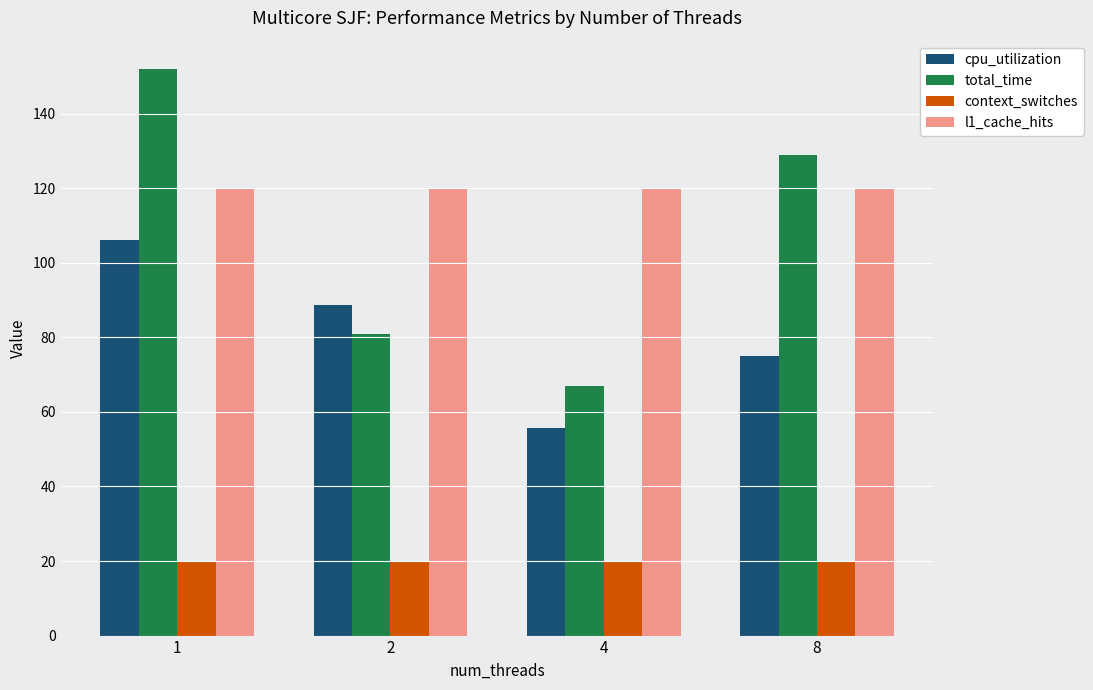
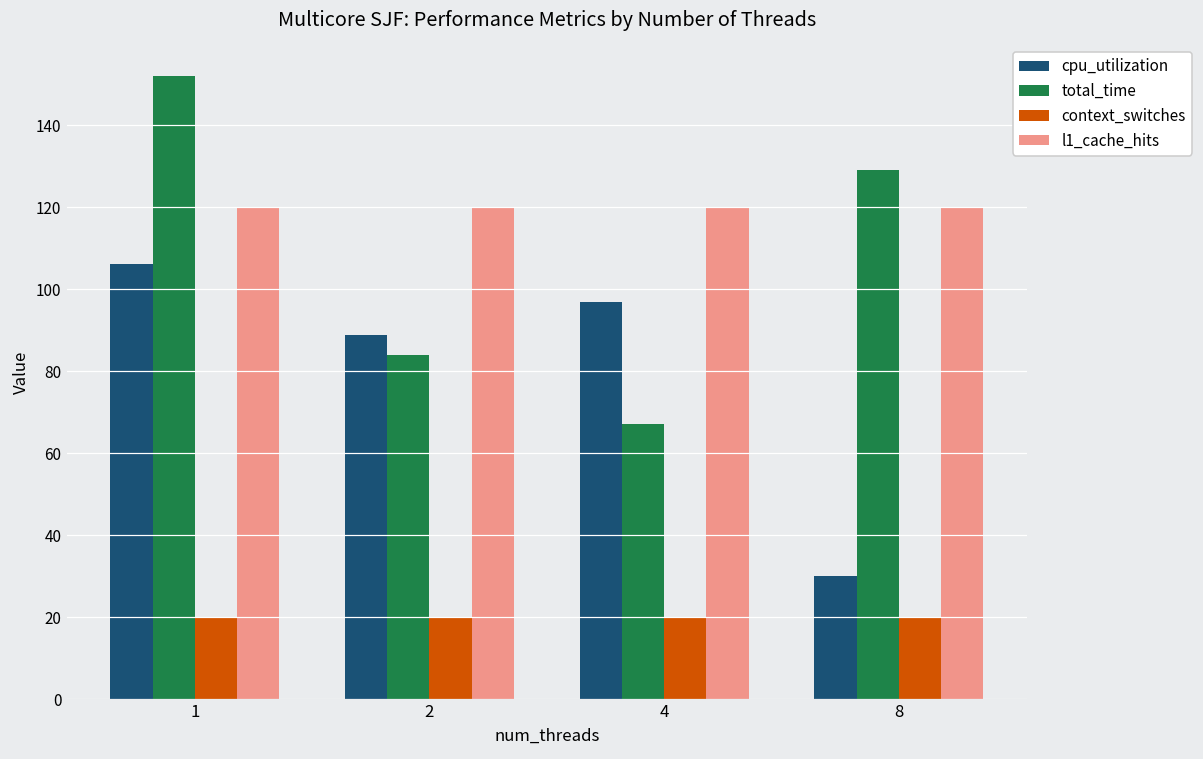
  {
    "cpu_utilization": {
      "1": 106,
      "2": 89,
-     "4": 56,
-     "8": 75
+     "4": 97,
+     "8": 30
    },
    "total_time": {
      "1": 152,
-     "2": 81,
+     "2": 84,
      "4": 67,
      "8": 129
    },
    "context_switches": {
      "1": 20,
      "2": 20,
      "4": 20,
      "8": 20
    },
    "l1_cache_hits": {
      "1": 120,
      "2": 120,
      "4": 120,
      "8": 120
    }
  }
